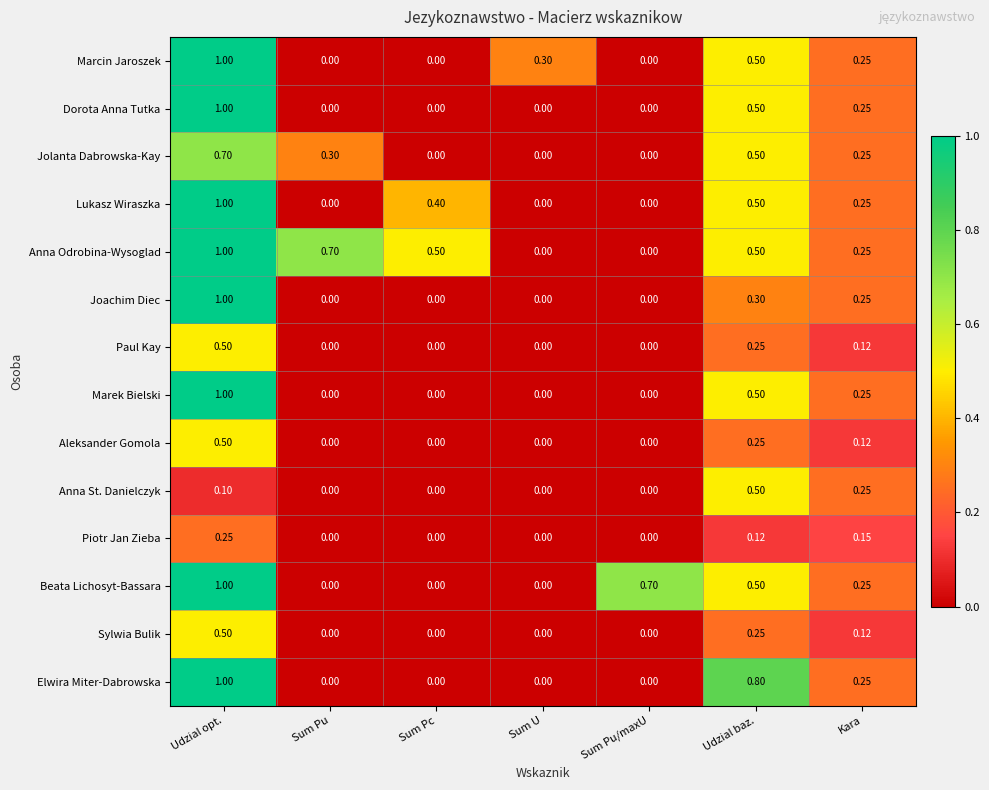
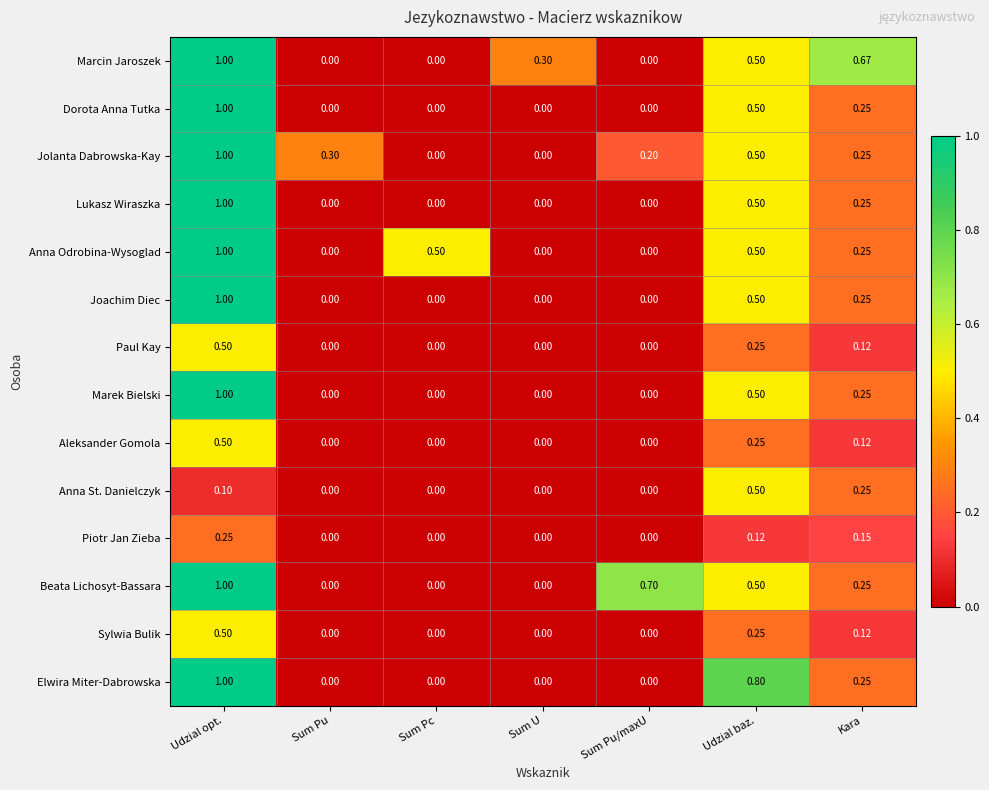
  {
    "Marcin Jaroszek": {
      "Udzial opt.": 1.00,
      "Sum Pu": 0.00,
      "Sum Pc": 0.00,
      "Sum U": 0.30,
      "Sum Pu/maxU": 0.00,
      "Udzial baz.": 0.50,
-     "Kara": 0.25
+     "Kara": 0.67
    },
    "Dorota Anna Tutka": {
      "Udzial opt.": 1.00,
      "Sum Pu": 0.00,
      "Sum Pc": 0.00,
      "Sum U": 0.00,
      "Sum Pu/maxU": 0.00,
      "Udzial baz.": 0.50,
      "Kara": 0.25
    },
    "Jolanta Dabrowska-Kay": {
-     "Udzial opt.": 0.70,
+     "Udzial opt.": 1.00,
      "Sum Pu": 0.30,
      "Sum Pc": 0.00,
      "Sum U": 0.00,
-     "Sum Pu/maxU": 0.00,
+     "Sum Pu/maxU": 0.20,
      "Udzial baz.": 0.50,
      "Kara": 0.25
    },
    "Lukasz Wiraszka": {
      "Udzial opt.": 1.00,
      "Sum Pu": 0.00,
-     "Sum Pc": 0.40,
+     "Sum Pc": 0.00,
      "Sum U": 0.00,
      "Sum Pu/maxU": 0.00,
      "Udzial baz.": 0.50,
      "Kara": 0.25
    },
    "Anna Odrobina-Wysoglad": {
      "Udzial opt.": 1.00,
-     "Sum Pu": 0.70,
+     "Sum Pu": 0.00,
      "Sum Pc": 0.50,
      "Sum U": 0.00,
      "Sum Pu/maxU": 0.00,
      "Udzial baz.": 0.50,
      "Kara": 0.25
    },
    "Joachim Diec": {
      "Udzial opt.": 1.00,
      "Sum Pu": 0.00,
      "Sum Pc": 0.00,
      "Sum U": 0.00,
      "Sum Pu/maxU": 0.00,
-     "Udzial baz.": 0.30,
+     "Udzial baz.": 0.50,
      "Kara": 0.25
    },
    "Paul Kay": {
      "Udzial opt.": 0.50,
      "Sum Pu": 0.00,
      "Sum Pc": 0.00,
      "Sum U": 0.00,
      "Sum Pu/maxU": 0.00,
      "Udzial baz.": 0.25,
      "Kara": 0.12
    },
    "Marek Bielski": {
      "Udzial opt.": 1.00,
      "Sum Pu": 0.00,
      "Sum Pc": 0.00,
      "Sum U": 0.00,
      "Sum Pu/maxU": 0.00,
      "Udzial baz.": 0.50,
      "Kara": 0.25
    },
    "Aleksander Gomola": {
      "Udzial opt.": 0.50,
      "Sum Pu": 0.00,
      "Sum Pc": 0.00,
      "Sum U": 0.00,
      "Sum Pu/maxU": 0.00,
      "Udzial baz.": 0.25,
      "Kara": 0.12
    },
    "Anna St. Danielczyk": {
      "Udzial opt.": 0.10,
      "Sum Pu": 0.00,
      "Sum Pc": 0.00,
      "Sum U": 0.00,
      "Sum Pu/maxU": 0.00,
      "Udzial baz.": 0.50,
      "Kara": 0.25
    },
    "Piotr Jan Zieba": {
      "Udzial opt.": 0.25,
      "Sum Pu": 0.00,
      "Sum Pc": 0.00,
      "Sum U": 0.00,
      "Sum Pu/maxU": 0.00,
      "Udzial baz.": 0.12,
      "Kara": 0.15
    },
    "Beata Lichosyt-Bassara": {
      "Udzial opt.": 1.00,
      "Sum Pu": 0.00,
      "Sum Pc": 0.00,
      "Sum U": 0.00,
      "Sum Pu/maxU": 0.70,
      "Udzial baz.": 0.50,
      "Kara": 0.25
    },
    "Sylwia Bulik": {
      "Udzial opt.": 0.50,
      "Sum Pu": 0.00,
      "Sum Pc": 0.00,
      "Sum U": 0.00,
      "Sum Pu/maxU": 0.00,
      "Udzial baz.": 0.25,
      "Kara": 0.12
    },
    "Elwira Miter-Dabrowska": {
      "Udzial opt.": 1.00,
      "Sum Pu": 0.00,
      "Sum Pc": 0.00,
      "Sum U": 0.00,
      "Sum Pu/maxU": 0.00,
      "Udzial baz.": 0.80,
      "Kara": 0.25
    }
  }
